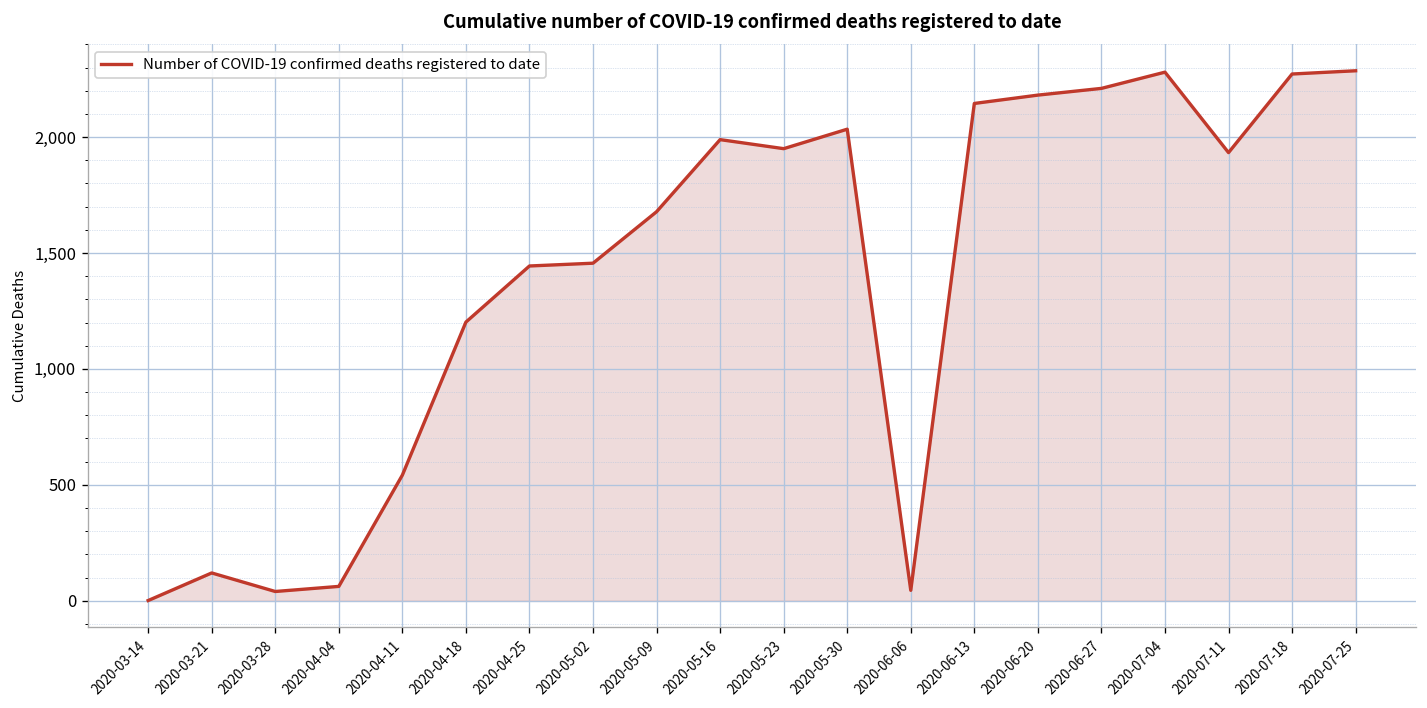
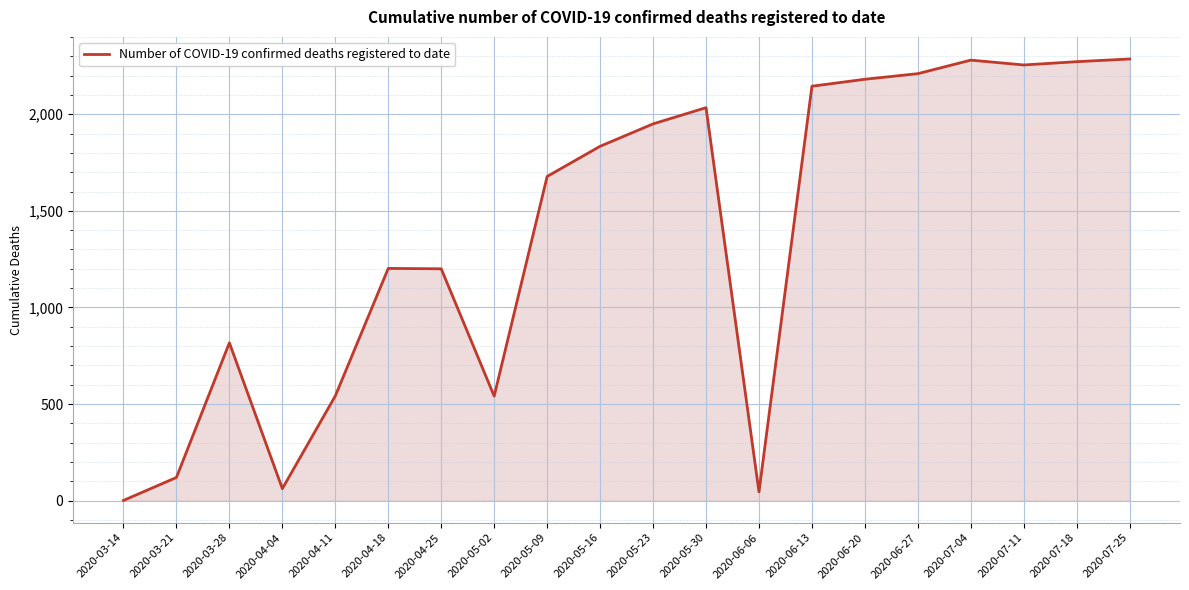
  {
    "2020-03-14": "0",
    "2020-03-21": "120",
-   "2020-03-28": "40",
+   "2020-03-28": "820",
    "2020-04-04": "60",
    "2020-04-11": "540",
    "2020-04-18": "1,200",
-   "2020-04-25": "1,440",
-   "2020-05-02": "1,460",
+   "2020-04-25": "1,200",
+   "2020-05-02": "540",
    "2020-05-09": "1,680",
-   "2020-05-16": "1,990",
+   "2020-05-16": "1,830",
    "2020-05-23": "1,950",
    "2020-05-30": "2,030",
    "2020-06-06": "50",
    "2020-06-13": "2,150",
    "2020-06-20": "2,180",
    "2020-06-27": "2,210",
    "2020-07-04": "2,280",
-   "2020-07-11": "1,930",
+   "2020-07-11": "2,260",
    "2020-07-18": "2,270",
    "2020-07-25": "2,290"
  }
